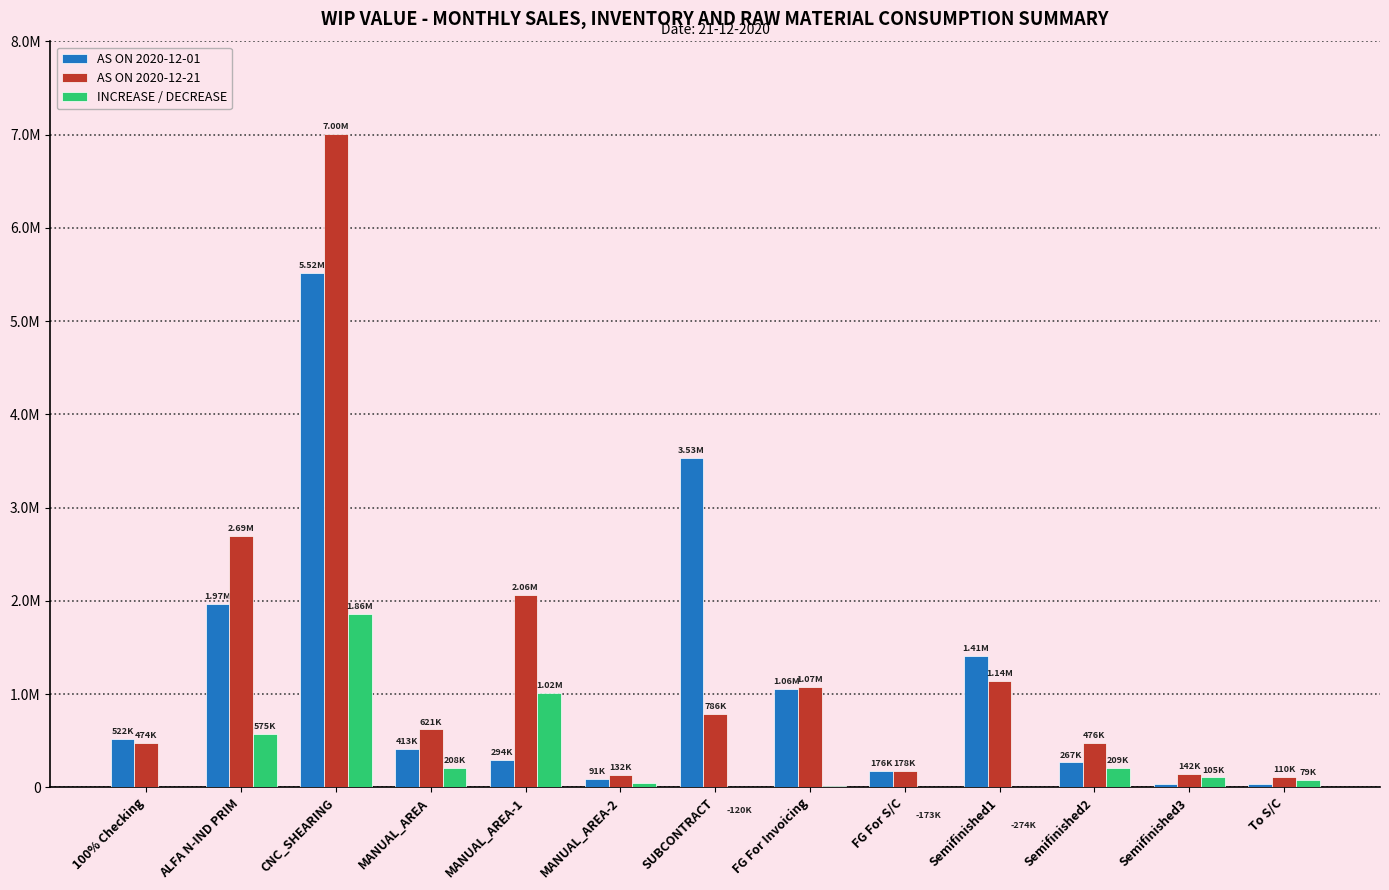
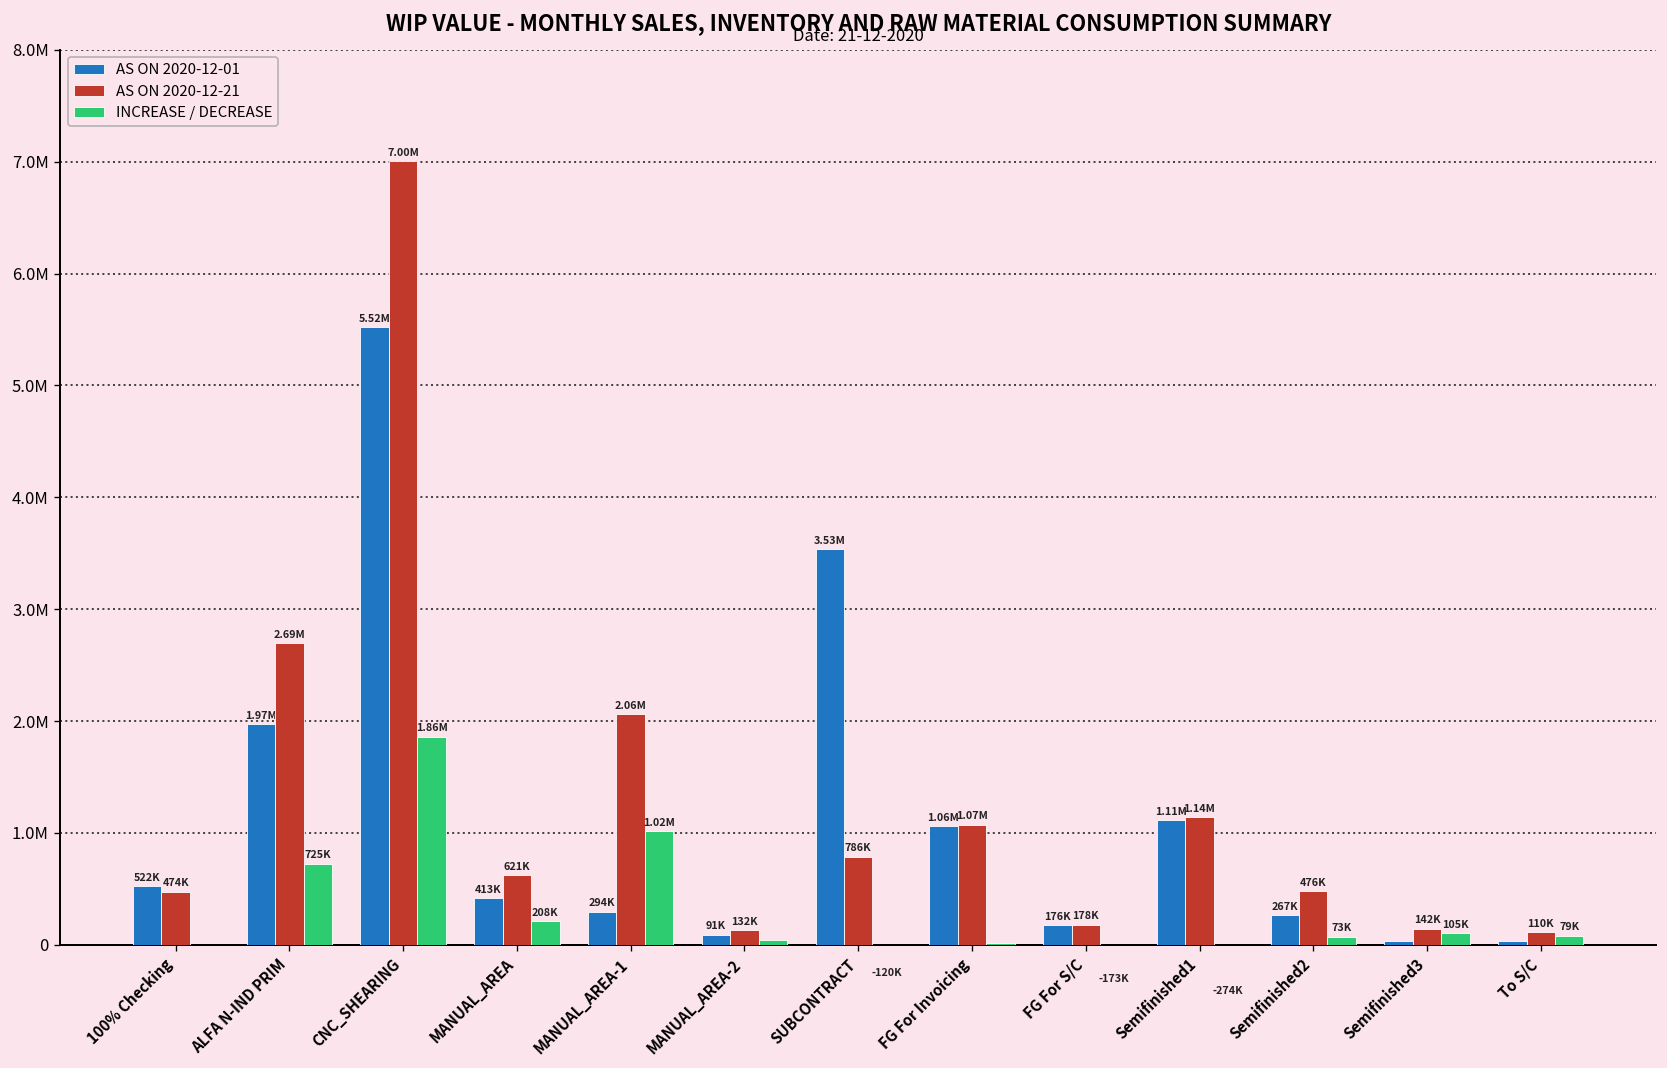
  {
    "AS ON 2020-12-01": {
      "100% Checking": "522K",
      "ALFA N-IND PRIM": "1.97M",
      "CNC_SHEARING": "5.52M",
      "MANUAL_AREA": "413K",
      "MANUAL_AREA-1": "294K",
      "MANUAL_AREA-2": "91K",
      "SUBCONTRACT": "3.53M",
      "FG For Invoicing": "1.06M",
      "FG For S/C": "176K",
-     "Semifinished1": "1.41M",
+     "Semifinished1": "1.11M",
      "Semifinished2": "267K"
    },
    "AS ON 2020-12-21": {
      "100% Checking": "474K",
      "ALFA N-IND PRIM": "2.69M",
      "CNC_SHEARING": "7.00M",
      "MANUAL_AREA": "621K",
      "MANUAL_AREA-1": "2.06M",
      "MANUAL_AREA-2": "132K",
      "SUBCONTRACT": "786K",
      "FG For Invoicing": "1.07M",
      "FG For S/C": "178K",
      "Semifinished1": "1.14M",
      "Semifinished2": "476K",
      "Semifinished3": "142K",
      "To S/C": "110K"
    },
    "INCREASE / DECREASE": {
-     "ALFA N-IND PRIM": "575K",
+     "ALFA N-IND PRIM": "725K",
      "CNC_SHEARING": "1.86M",
      "MANUAL_AREA": "208K",
      "MANUAL_AREA-1": "1.02M",
-     "Semifinished2": "209K",
+     "Semifinished2": "73K",
      "Semifinished3": "105K",
      "To S/C": "79K"
    }
  }
